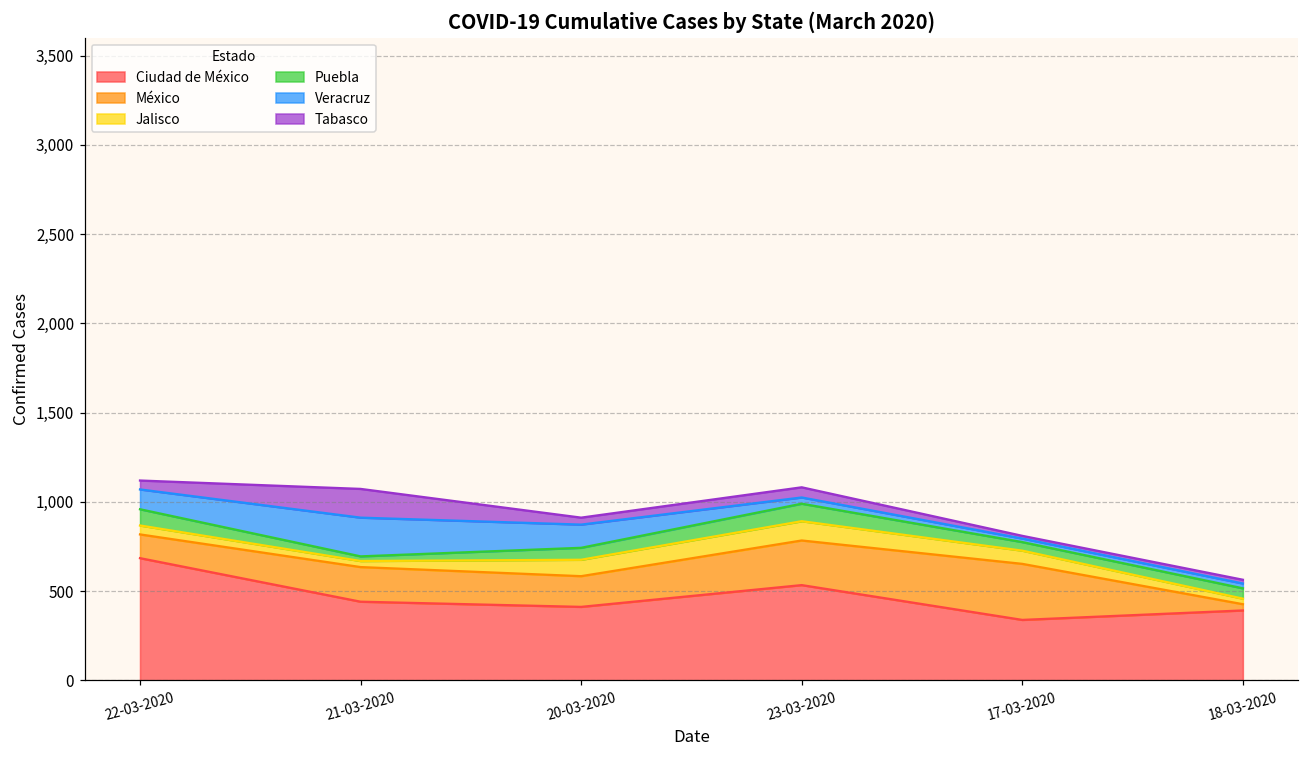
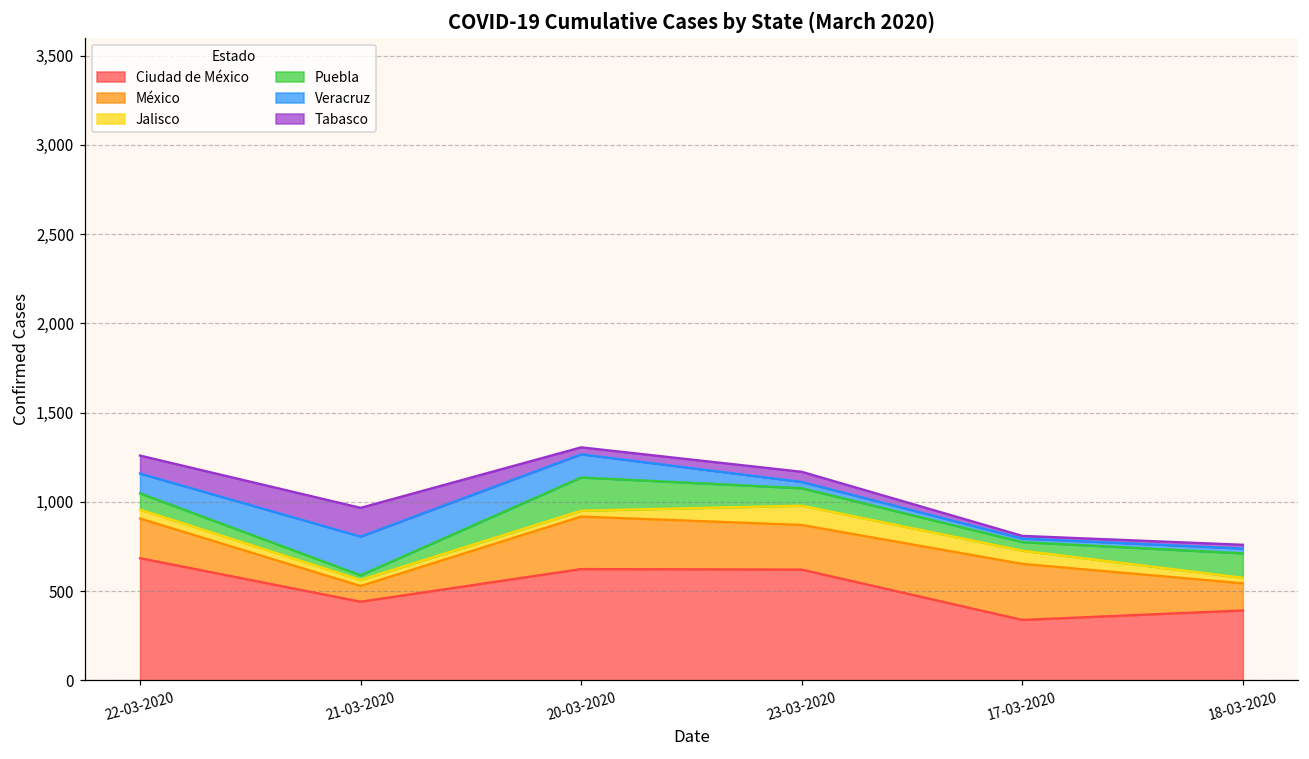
  {
    "Ciudad de México": {
      "22-03-2020": 680,
      "21-03-2020": 440,
-     "20-03-2020": 410,
-     "23-03-2020": 530,
+     "20-03-2020": 620,
+     "23-03-2020": 620,
      "17-03-2020": 340,
      "18-03-2020": 390
    },
    "México": {
-     "22-03-2020": 130,
-     "21-03-2020": 190,
-     "20-03-2020": 170,
+     "22-03-2020": 220,
+     "21-03-2020": 90,
+     "20-03-2020": 290,
      "23-03-2020": 250,
      "17-03-2020": 310,
-     "18-03-2020": 40
+     "18-03-2020": 150
    },
    "Jalisco": {
      "22-03-2020": 50,
      "21-03-2020": 30,
-     "20-03-2020": 90,
+     "20-03-2020": 30,
      "23-03-2020": 110,
      "17-03-2020": 70,
      "18-03-2020": 30
    },
    "Puebla": {
      "22-03-2020": 90,
      "21-03-2020": 30,
-     "20-03-2020": 70,
+     "20-03-2020": 190,
      "23-03-2020": 100,
      "17-03-2020": 50,
-     "18-03-2020": 60
+     "18-03-2020": 140
    },
    "Veracruz": {
      "22-03-2020": 110,
      "21-03-2020": 220,
      "20-03-2020": 130,
      "23-03-2020": 40,
      "18-03-2020": 30
    },
    "Tabasco": {
-     "22-03-2020": 50,
+     "22-03-2020": 100,
      "21-03-2020": 160,
      "20-03-2020": 40,
      "23-03-2020": 60,
      "18-03-2020": 20
    }
  }
